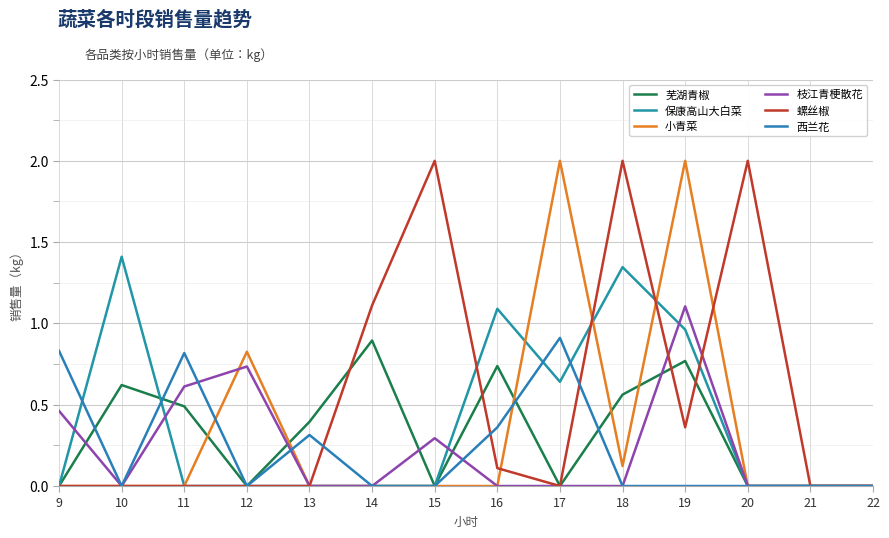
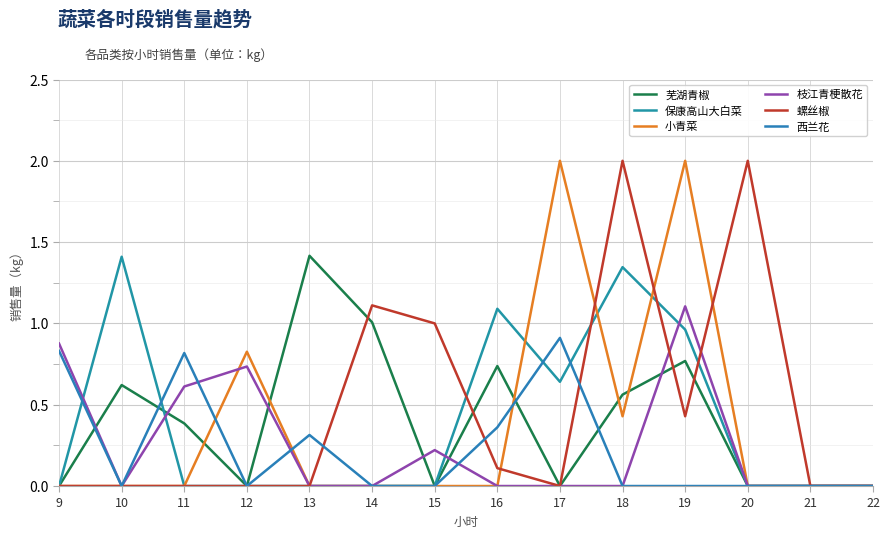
  {
    "芜湖青椒": {
      "10": 0.62,
-     "11": 0.49,
-     "13": 0.40,
-     "14": 0.90,
+     "11": 0.39,
+     "13": 1.42,
+     "14": 1.01,
      "16": 0.74,
      "18": 0.56,
      "19": 0.77
    },
    "小青菜": {
      "12": 0.83,
      "17": 2.00,
-     "18": 0.12,
+     "18": 0.43,
      "19": 2.00
    },
    "枝江青梗散花": {
-     "9": 0.46,
+     "9": 0.88,
      "11": 0.61,
      "12": 0.74,
-     "15": 0.29,
+     "15": 0.22,
      "19": 1.11
    },
    "螺丝椒": {
      "14": 1.11,
-     "15": 2,
+     "15": 1,
      "16": 0.11,
      "18": 2.00,
-     "19": 0.36,
+     "19": 0.43,
      "20": 2.00
    }
  }
